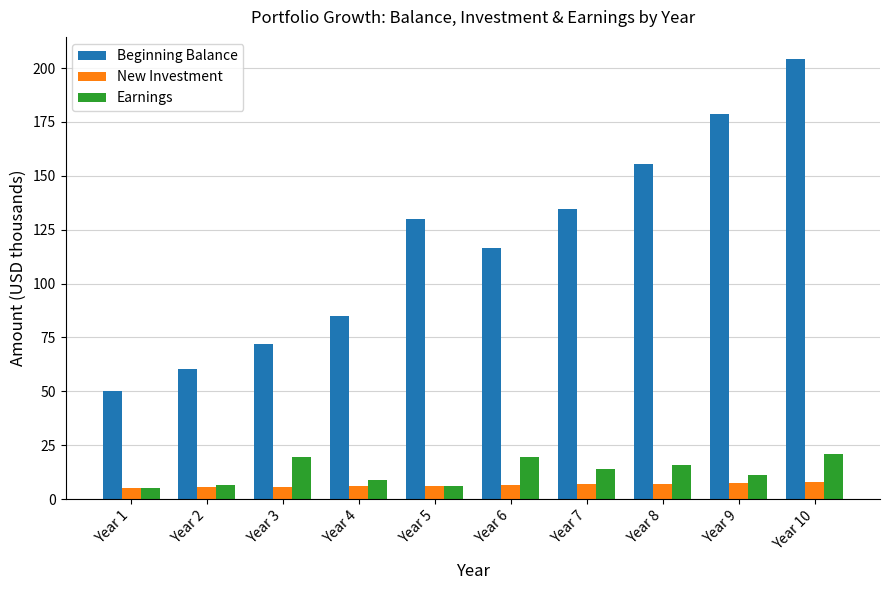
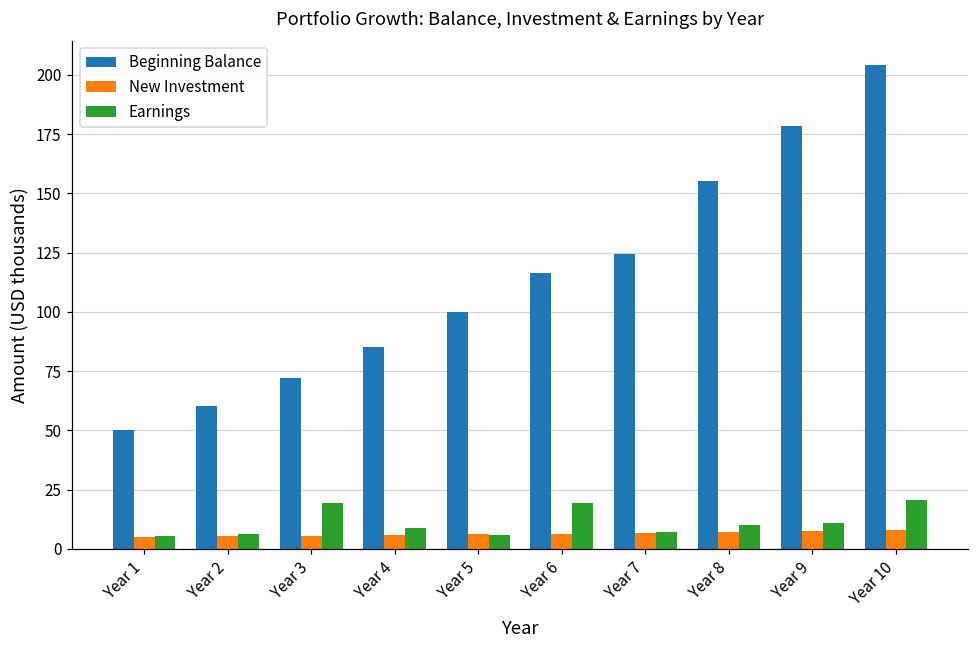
  {
    "Beginning Balance": {
      "Year 1": 50,
      "Year 2": 60,
      "Year 3": 72,
      "Year 4": 85,
-     "Year 5": 130,
+     "Year 5": 100,
      "Year 6": 116,
-     "Year 7": 135,
+     "Year 7": 125,
      "Year 8": 155,
      "Year 9": 179,
      "Year 10": 204
    },
    "New Investment": {
      "Year 1": 5,
      "Year 2": 5,
      "Year 3": 6,
      "Year 4": 6,
      "Year 5": 6,
      "Year 6": 7,
      "Year 7": 7,
      "Year 8": 7,
      "Year 9": 8,
      "Year 10": 8
    },
    "Earnings": {
      "Year 1": 5,
      "Year 2": 6,
      "Year 3": 19,
      "Year 4": 9,
      "Year 5": 6,
      "Year 6": 19,
-     "Year 7": 14,
-     "Year 8": 16,
+     "Year 7": 7,
+     "Year 8": 10,
      "Year 9": 11,
      "Year 10": 21
    }
  }
